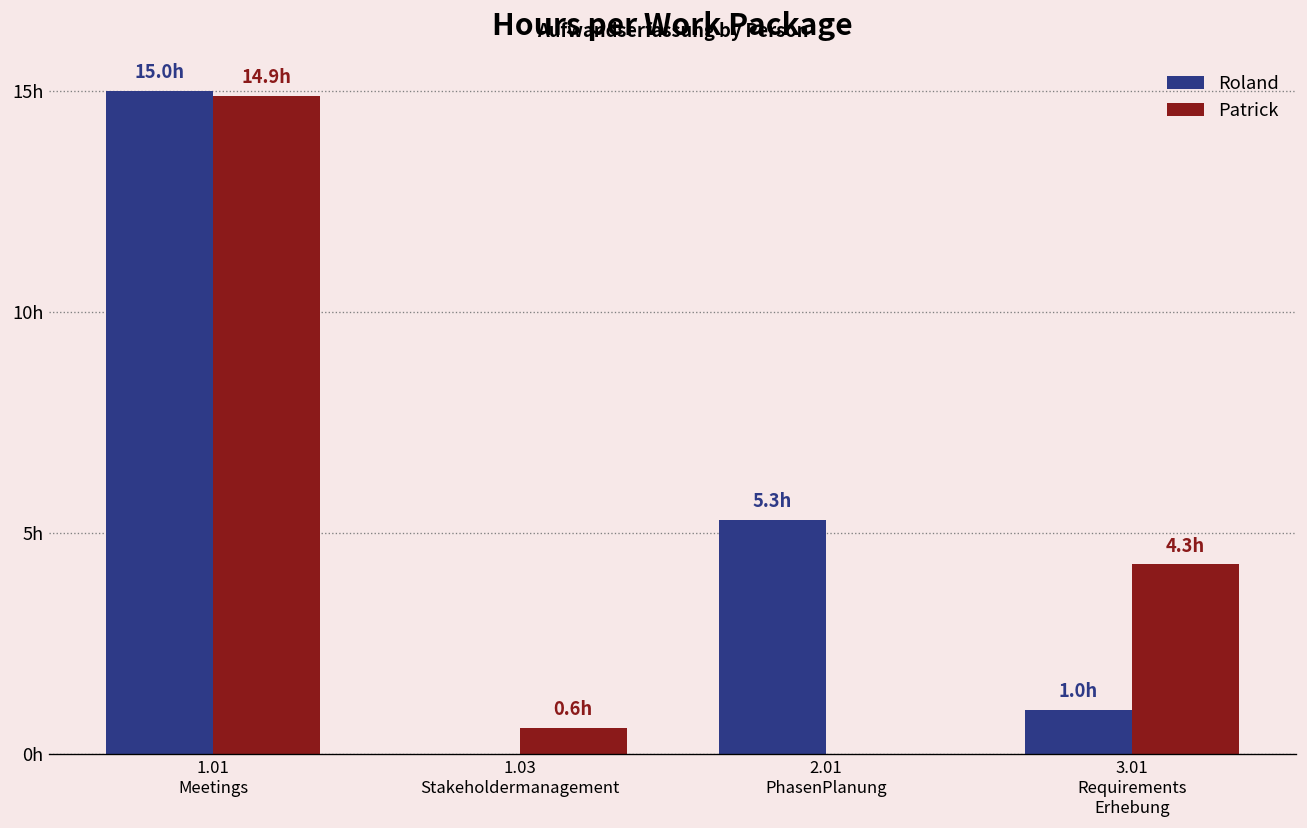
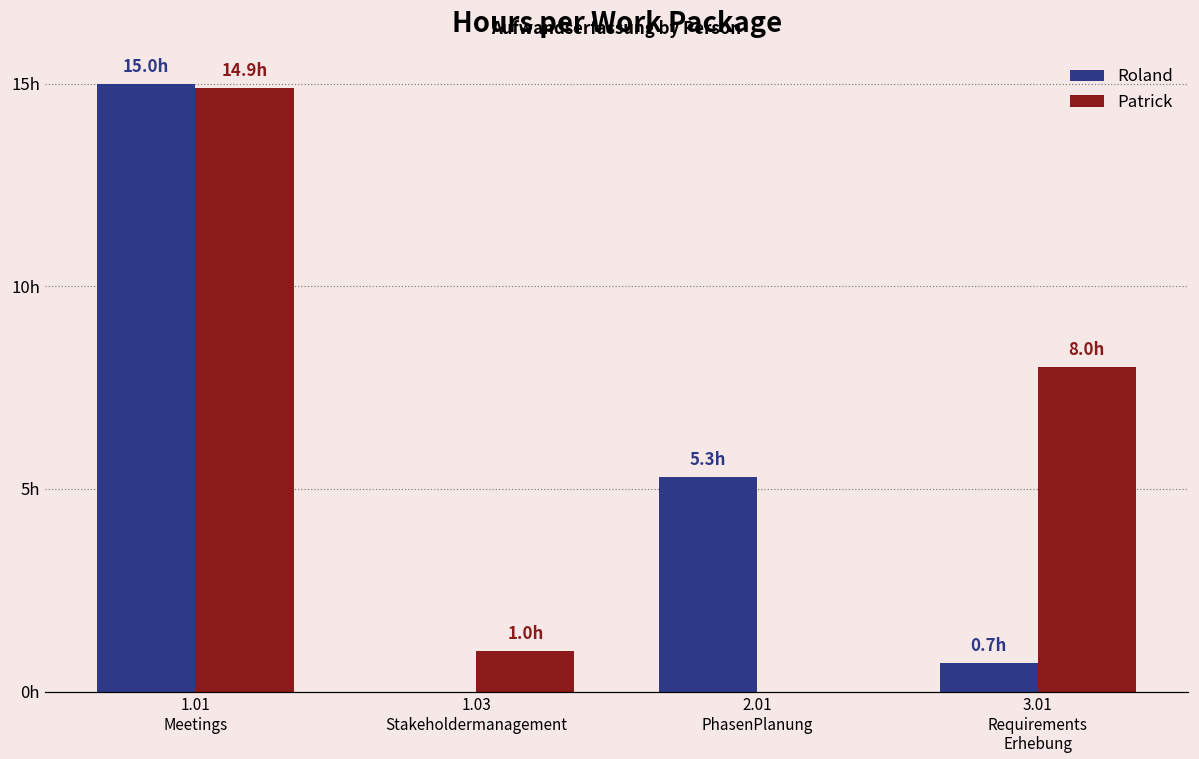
  {
    "Roland": {
      "1.01 Meetings": "15.0h",
      "2.01 PhasenPlanung": "5.3h",
-     "3.01 Requirements Erhebung": "1.0h"
+     "3.01 Requirements Erhebung": "0.7h"
    },
    "Patrick": {
      "1.01 Meetings": "14.9h",
-     "1.03 Stakeholdermanagement": "0.6h",
-     "3.01 Requirements Erhebung": "4.3h"
+     "1.03 Stakeholdermanagement": "1.0h",
+     "3.01 Requirements Erhebung": "8.0h"
    }
  }
